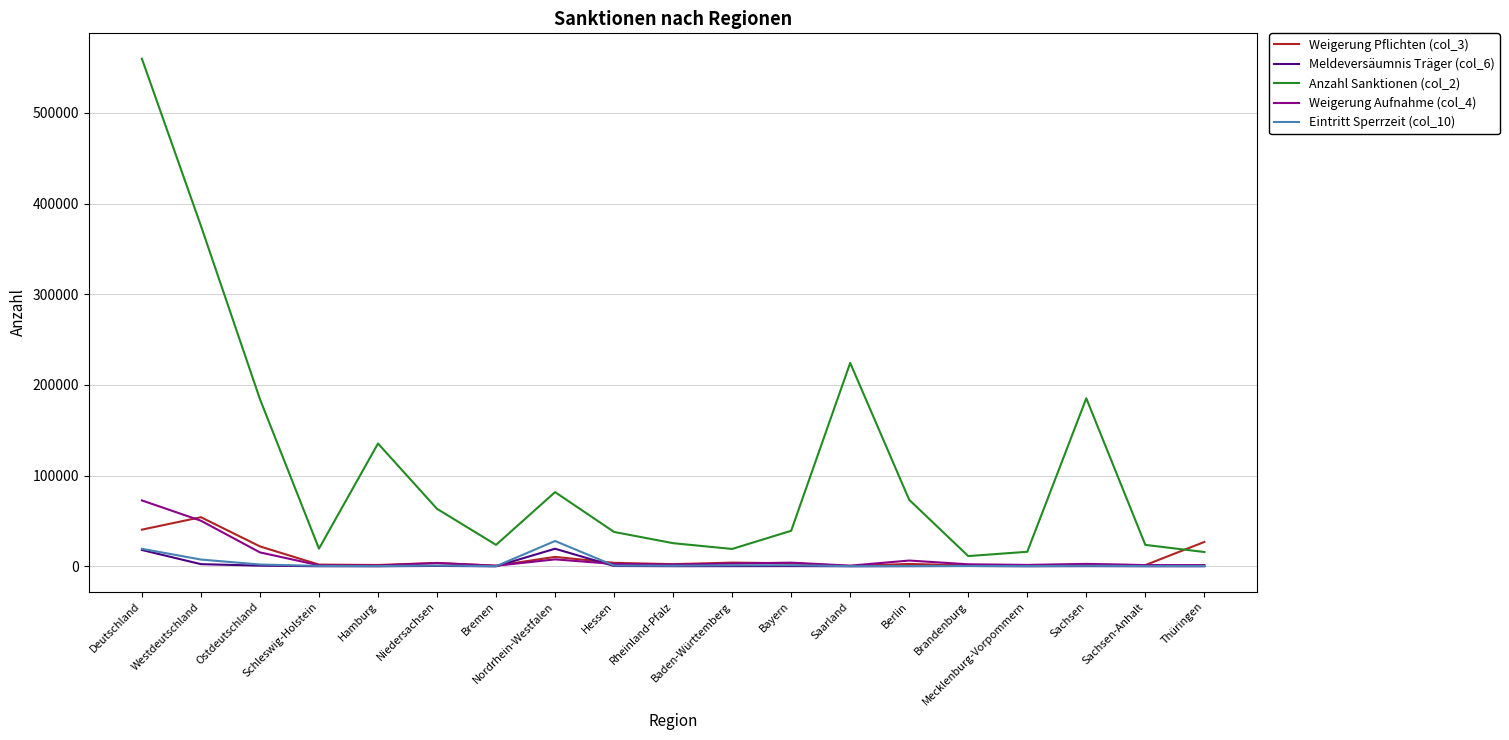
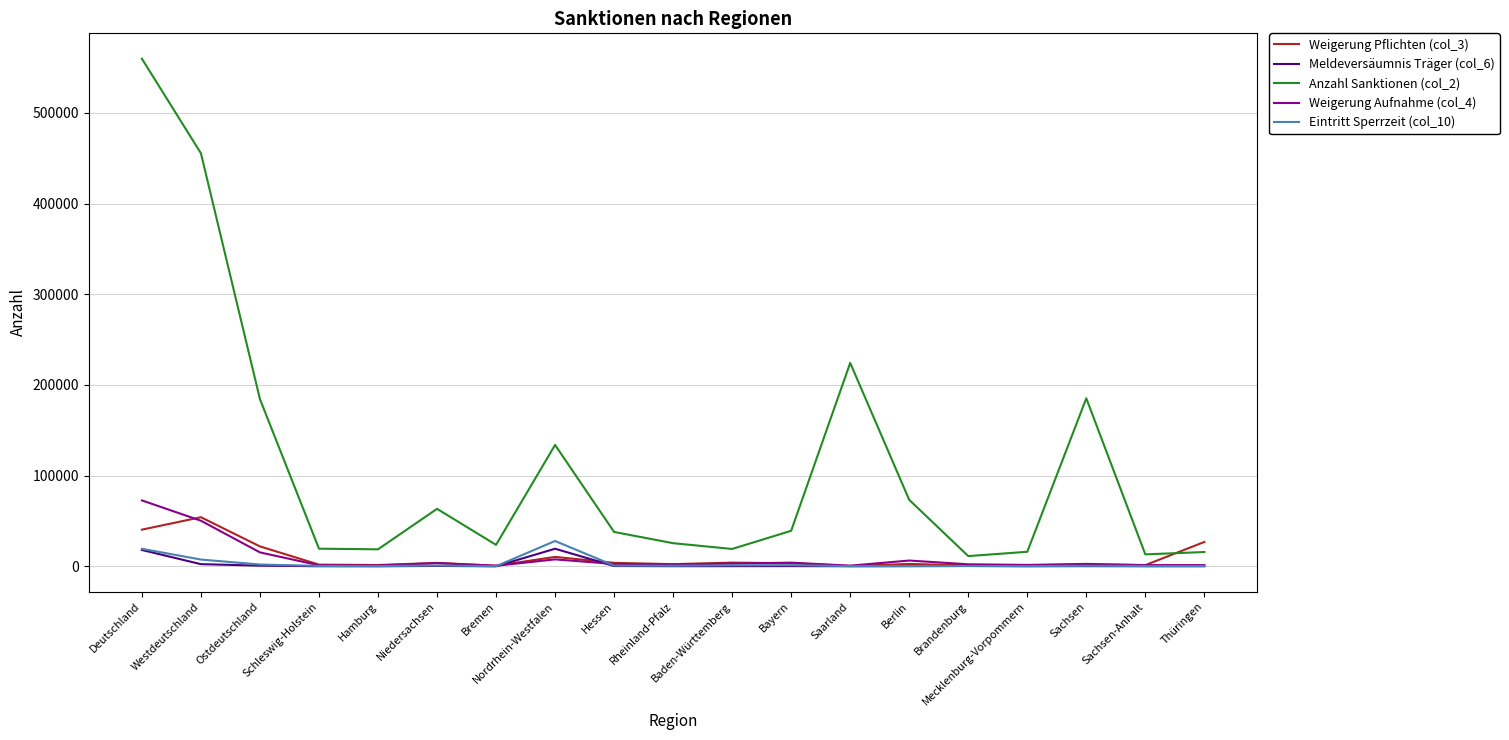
  {
    "Weigerung Pflichten (col_3)": {
      "Deutschland": 40000,
      "Westdeutschland": 50000,
      "Ostdeutschland": 20000,
      "Thüringen": 30000
    },
    "Meldeversäumnis Träger (col_6)": {
      "Westdeutschland": 0,
      "Nordrhein-Westfalen": 20000
    },
    "Anzahl Sanktionen (col_2)": {
      "Deutschland": 560000,
-     "Westdeutschland": 380000,
+     "Westdeutschland": 460000,
      "Ostdeutschland": 180000,
      "Schleswig-Holstein": 20000,
-     "Hamburg": 140000,
+     "Hamburg": 20000,
      "Niedersachsen": 60000,
      "Bremen": 20000,
-     "Nordrhein-Westfalen": 80000,
+     "Nordrhein-Westfalen": 130000,
      "Hessen": 40000,
      "Rheinland-Pfalz": 30000,
      "Baden-Württemberg": 20000,
      "Bayern": 40000,
      "Saarland": 220000,
      "Berlin": 70000,
      "Brandenburg": 10000,
      "Mecklenburg-Vorpommern": 20000,
      "Sachsen": 190000,
-     "Sachsen-Anhalt": 20000,
+     "Sachsen-Anhalt": 10000,
      "Thüringen": 20000
    },
    "Weigerung Aufnahme (col_4)": {
      "Deutschland": 70000,
      "Westdeutschland": 50000,
      "Ostdeutschland": 20000,
      "Berlin": 10000
    },
    "Eintritt Sperrzeit (col_10)": {
      "Westdeutschland": 10000,
      "Nordrhein-Westfalen": 30000
    }
  }
